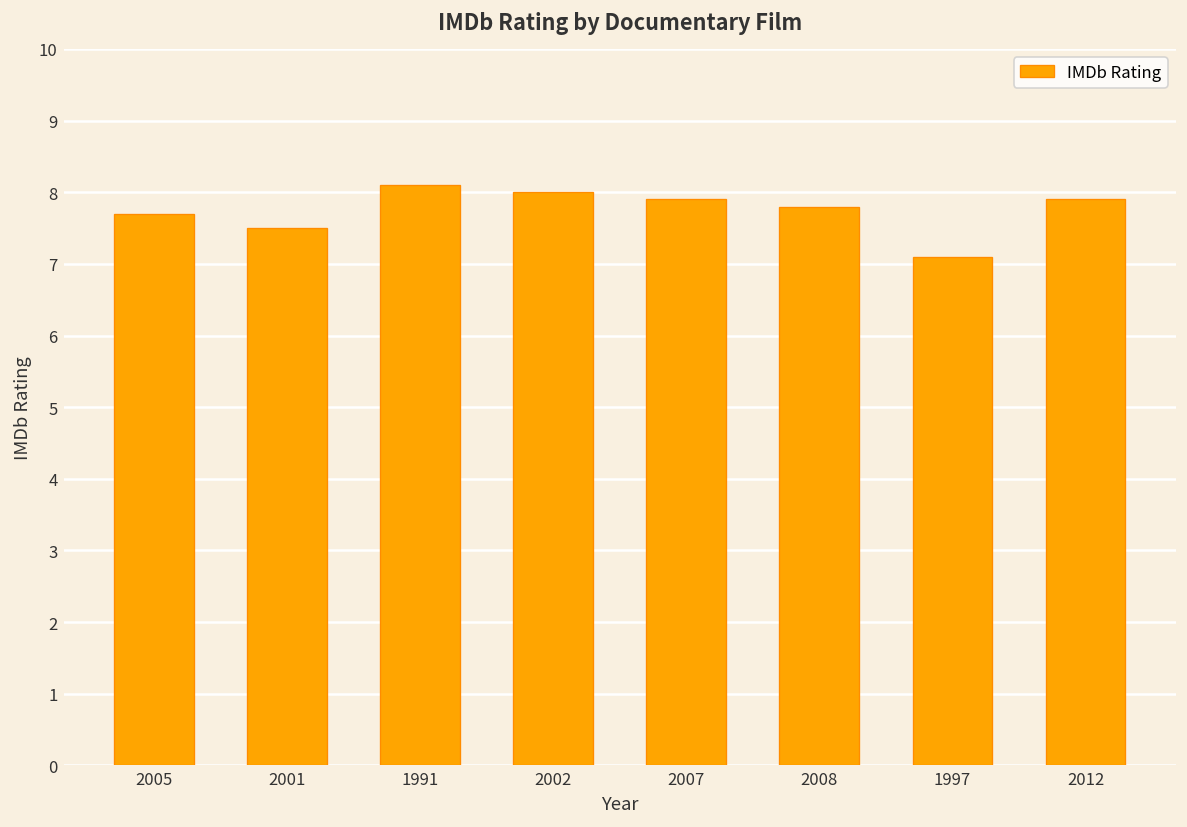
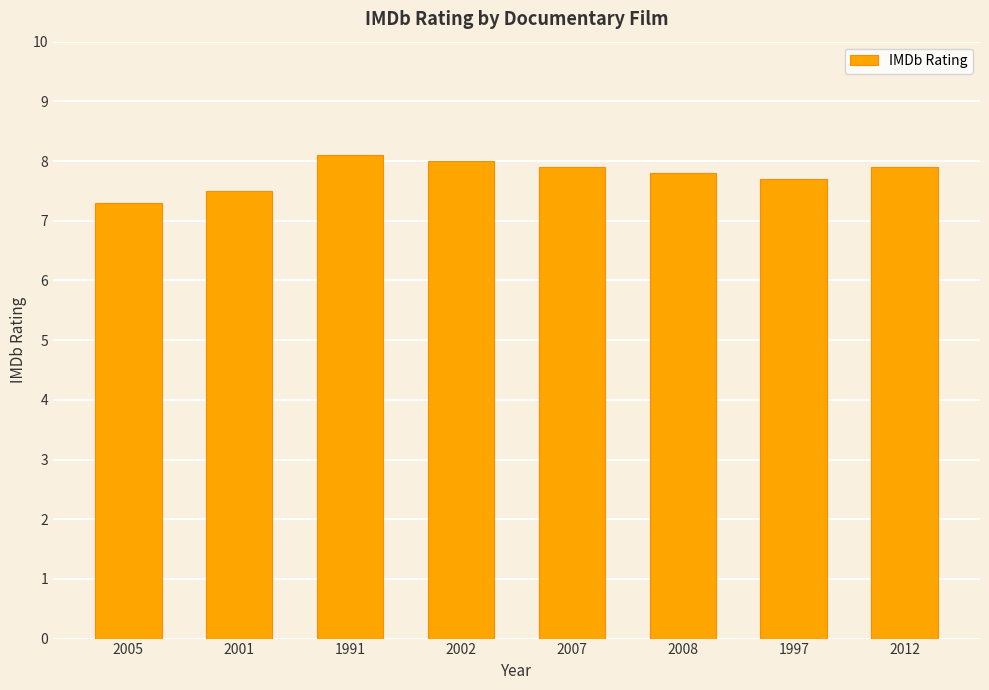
  {
-   "2005": 7.7,
+   "2005": 7.3,
    "2001": 7.5,
    "1991": 8.1,
    "2002": 8.0,
    "2007": 7.9,
    "2008": 7.8,
-   "1997": 7.1,
+   "1997": 7.7,
    "2012": 7.9
  }
